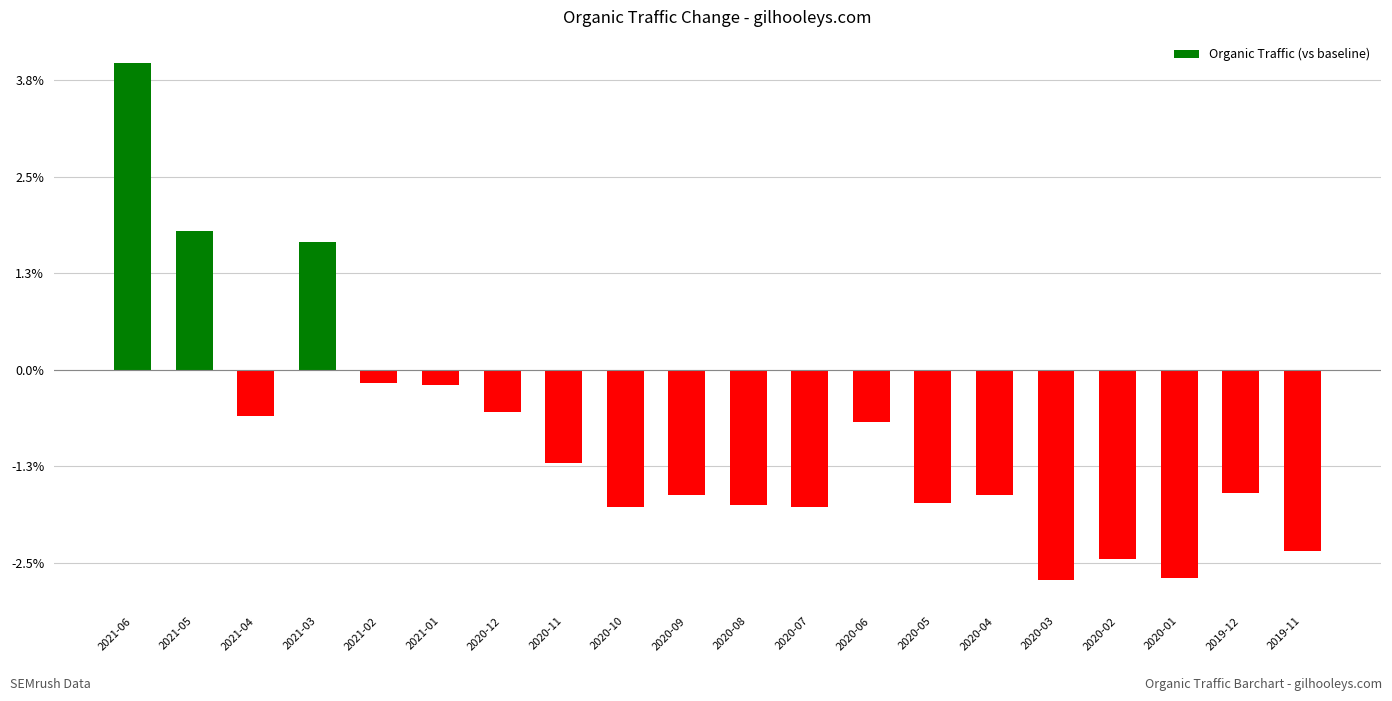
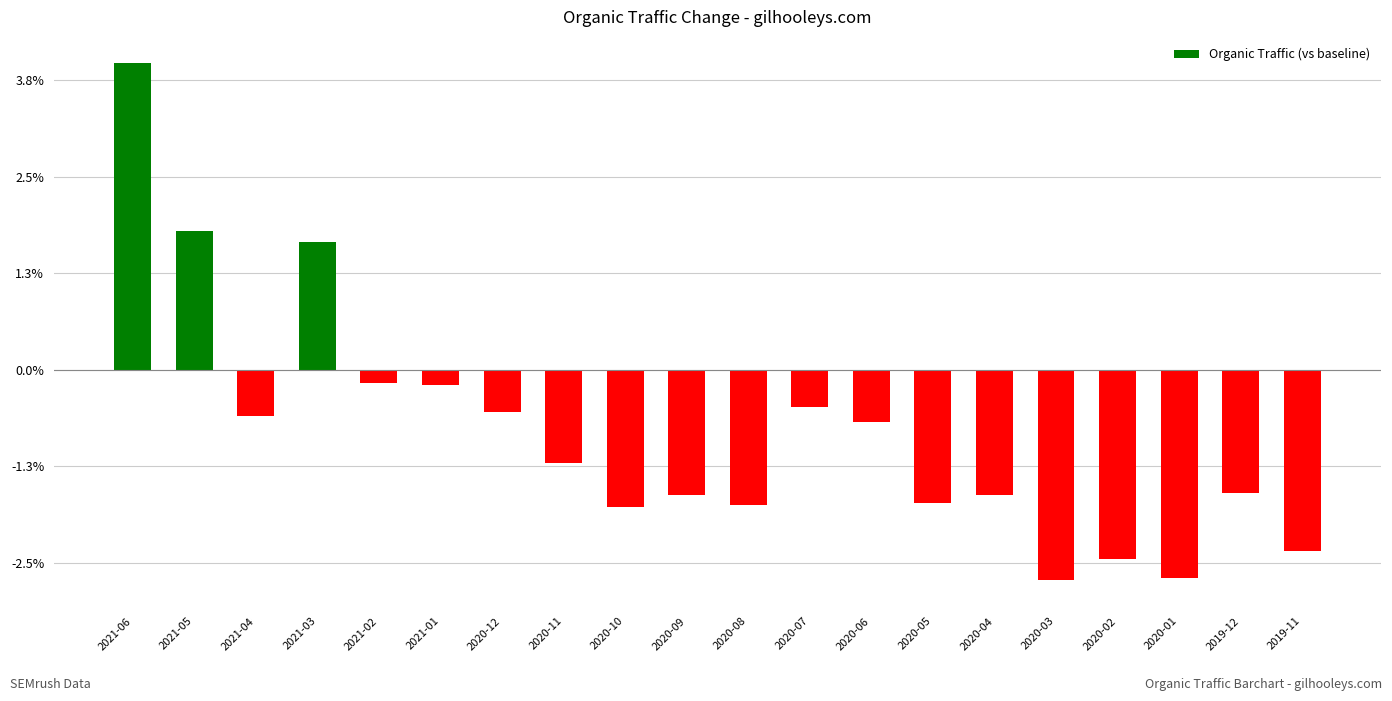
  {
    "2021-06": "4.0%",
    "2021-05": "1.8%",
    "2021-04": "-0.6%",
    "2021-03": "1.7%",
    "2021-02": "-0.2%",
    "2021-01": "-0.2%",
    "2020-12": "-0.6%",
    "2020-11": "-1.2%",
    "2020-10": "-1.8%",
    "2020-09": "-1.6%",
    "2020-08": "-1.8%",
-   "2020-07": "-1.8%",
+   "2020-07": "-0.5%",
    "2020-06": "-0.7%",
    "2020-05": "-1.7%",
    "2020-04": "-1.6%",
    "2020-03": "-2.8%",
    "2020-02": "-2.5%",
    "2020-01": "-2.7%",
    "2019-12": "-1.6%",
    "2019-11": "-2.4%"
  }
